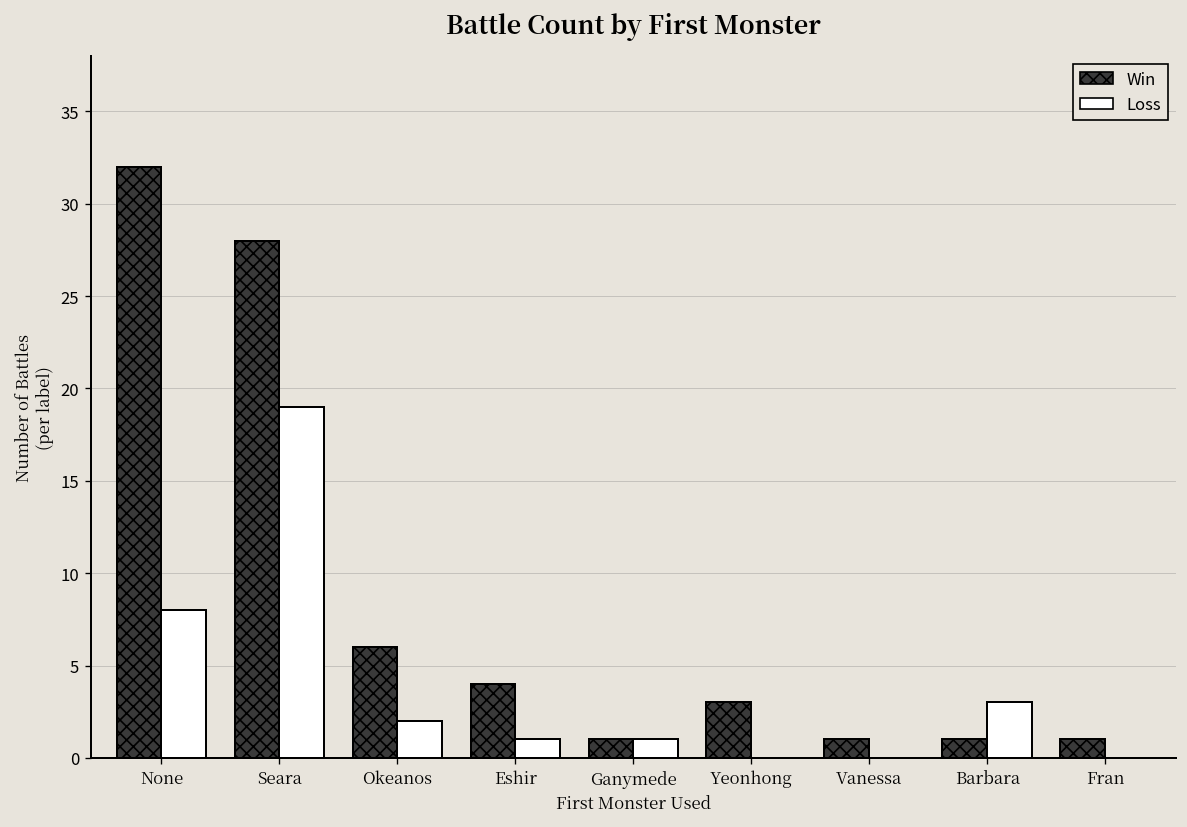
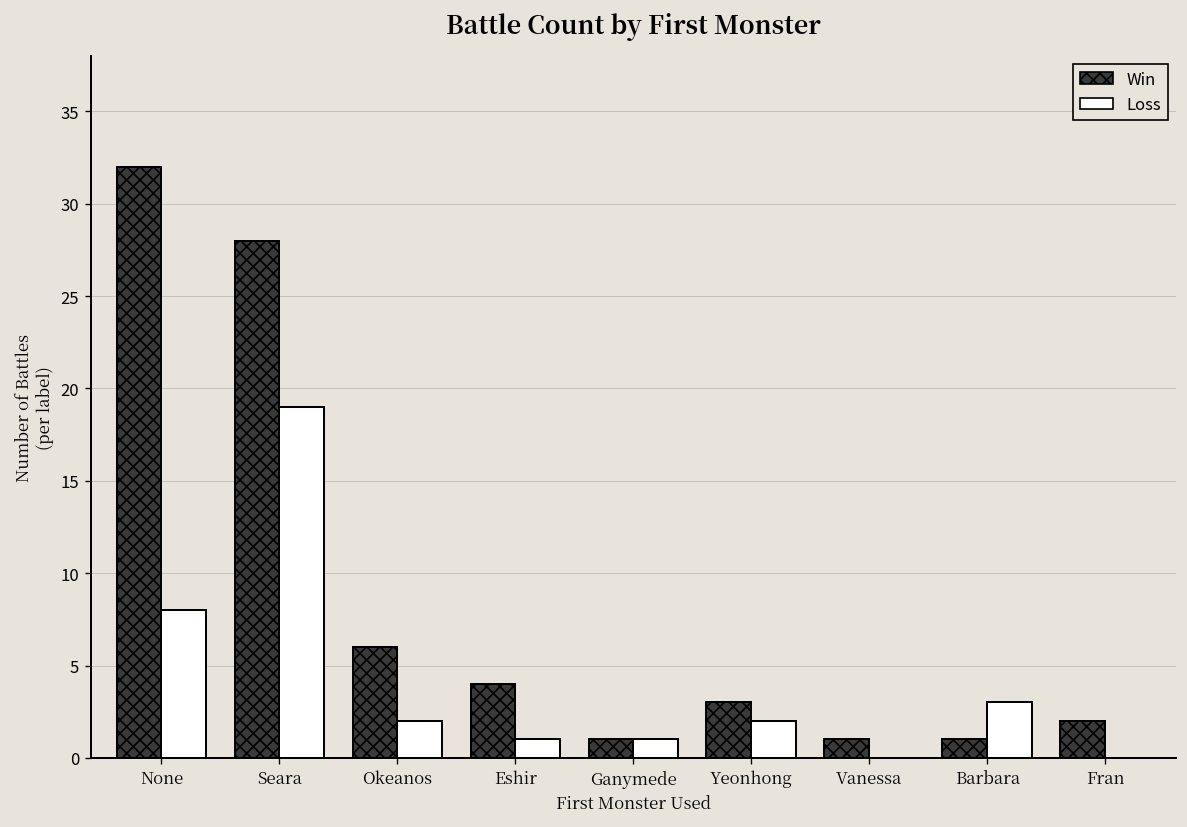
  {
    "Win": {
      "None": 32,
      "Seara": 28,
      "Okeanos": 6,
      "Eshir": 4,
      "Ganymede": 1,
      "Yeonhong": 3,
      "Vanessa": 1,
      "Barbara": 1,
-     "Fran": 1
+     "Fran": 2
    },
    "Loss": {
      "None": 8,
      "Seara": 19,
      "Okeanos": 2,
      "Eshir": 1,
      "Ganymede": 1,
-     "Yeonhong": 0,
+     "Yeonhong": 2,
      "Vanessa": 0,
      "Barbara": 3,
      "Fran": 0
    }
  }
